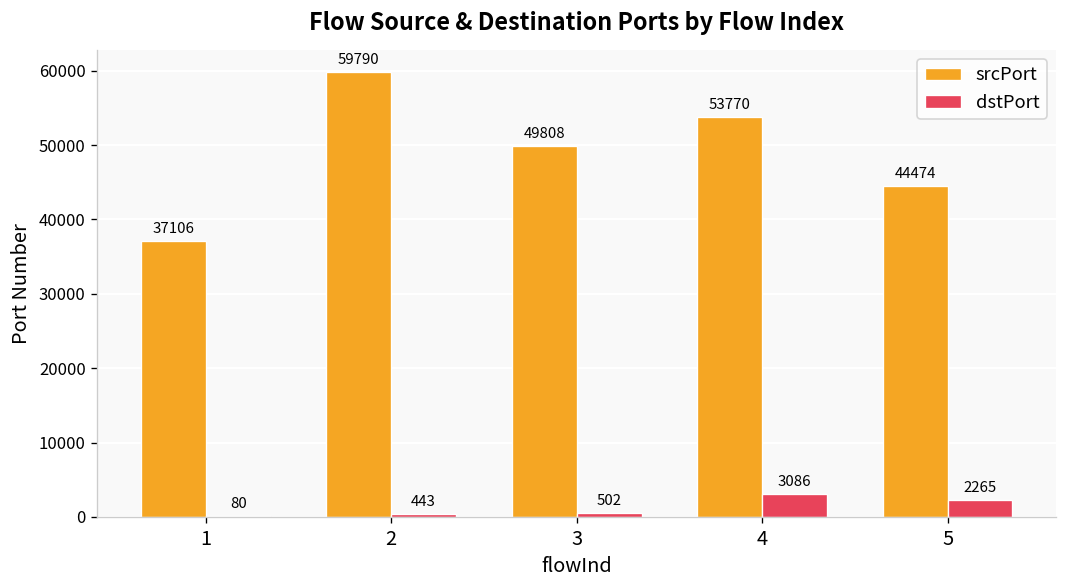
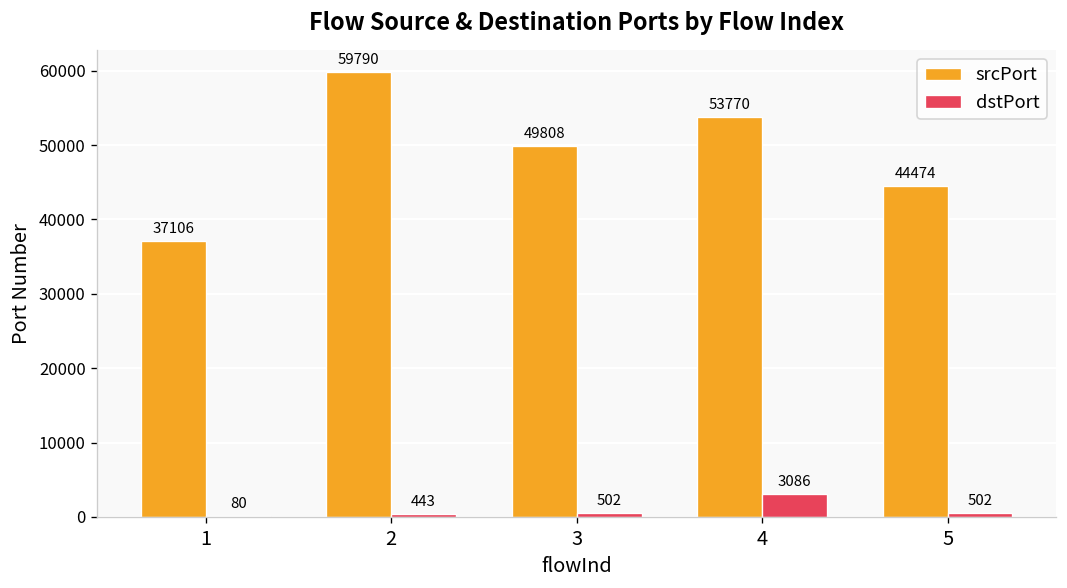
  {
    "srcPort": {
      "1": 37106,
      "2": 59790,
      "3": 49808,
      "4": 53770,
      "5": 44474
    },
    "dstPort": {
      "1": 80,
      "2": 443,
      "3": 502,
      "4": 3086,
-     "5": 2265
+     "5": 502
    }
  }
